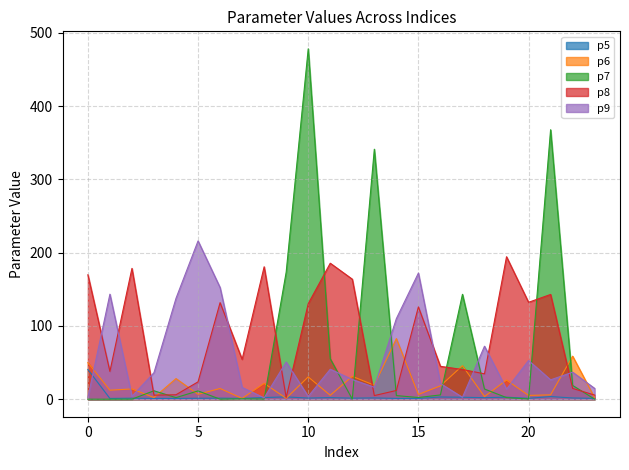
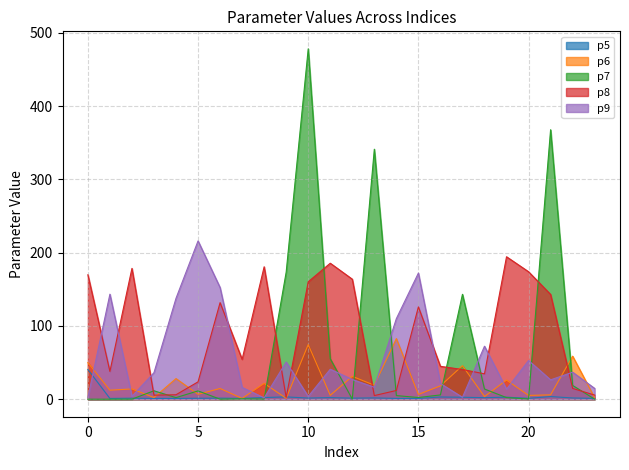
  {
    "p5": {
      "0": 40,
      "5": 0
    },
    "p6": {
      "0": 50,
      "5": 10,
-     "10": 30,
+     "10": 70,
      "15": 10,
      "20": 10
    },
    "p7": {
      "5": 10,
      "10": 480
    },
    "p8": {
      "0": 170,
      "5": 20,
-     "10": 130,
+     "10": 160,
      "15": 130,
-     "20": 130
+     "20": 170
    },
    "p9": {
      "5": 220,
      "15": 170,
      "20": 50
    }
  }
